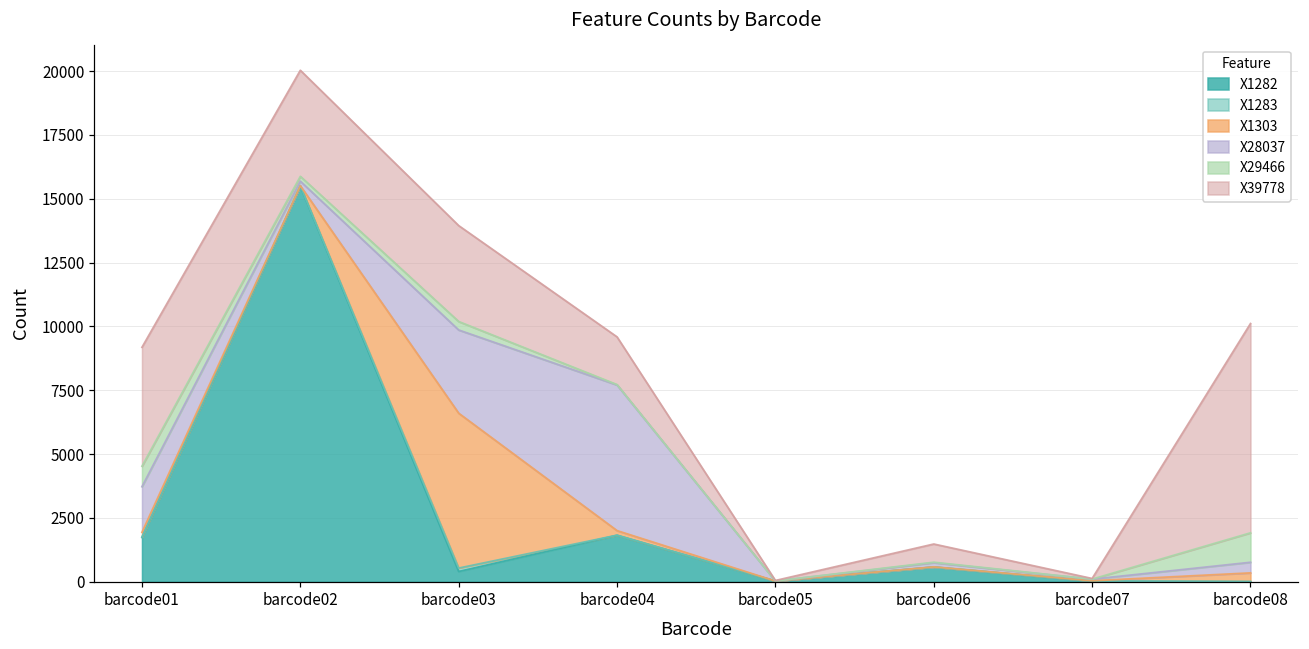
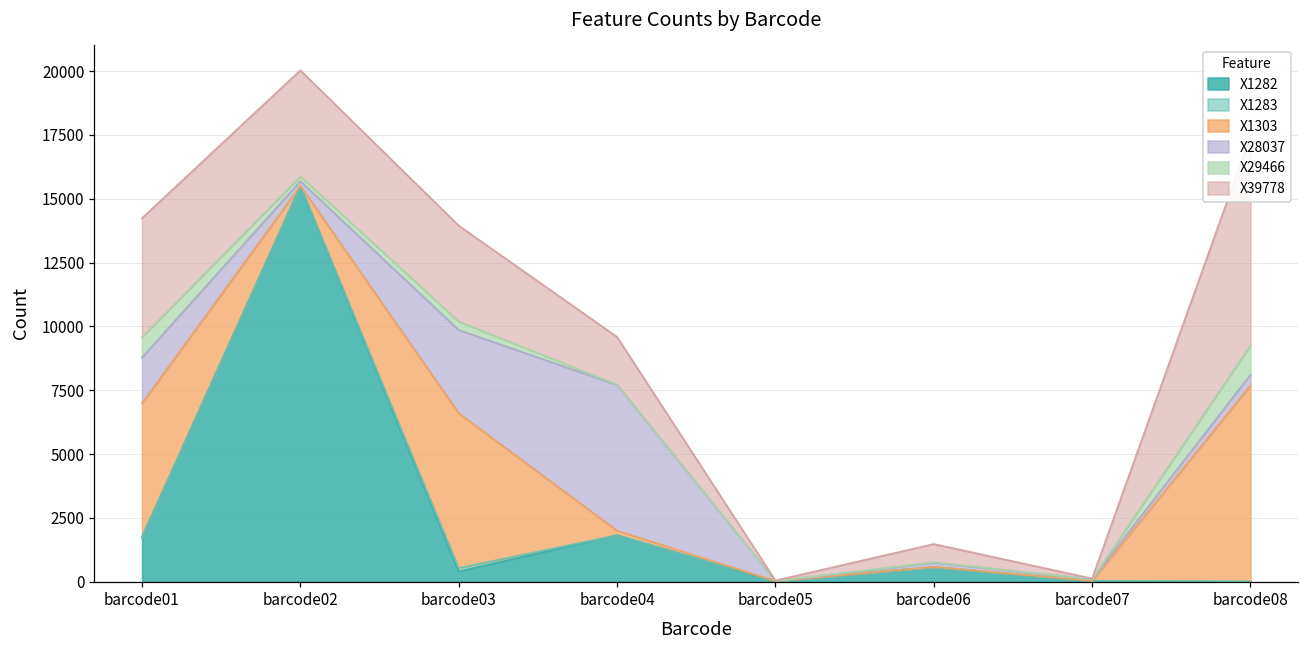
  {
    "X1303": {
-     "barcode01": 200,
+     "barcode01": 5200,
      "barcode03": 6100,
      "barcode04": 200,
-     "barcode08": 300
+     "barcode08": 7700
    }
  }
